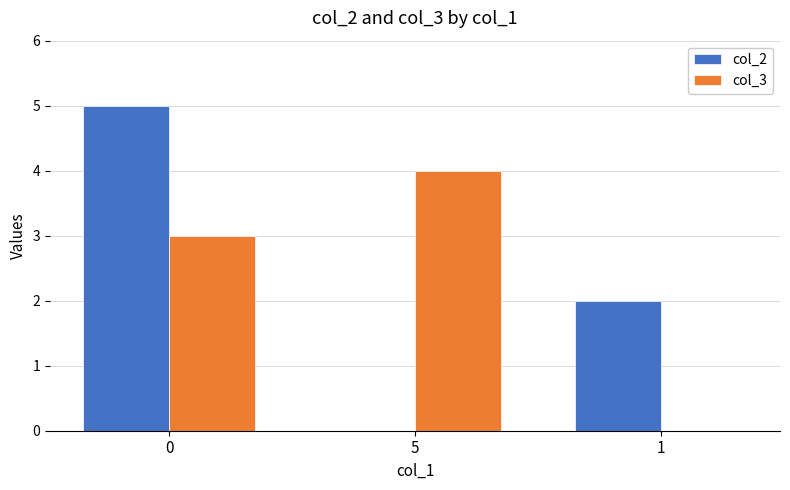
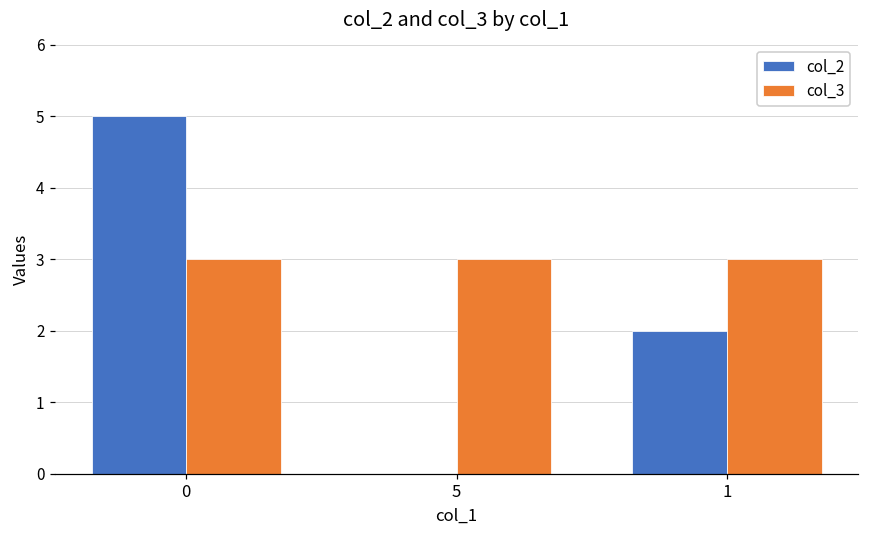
  {
    "col_2": {
      "0": 5,
      "5": 0,
      "1": 2
    },
    "col_3": {
      "0": 3,
-     "5": 4,
-     "1": 0
+     "5": 3,
+     "1": 3
    }
  }
